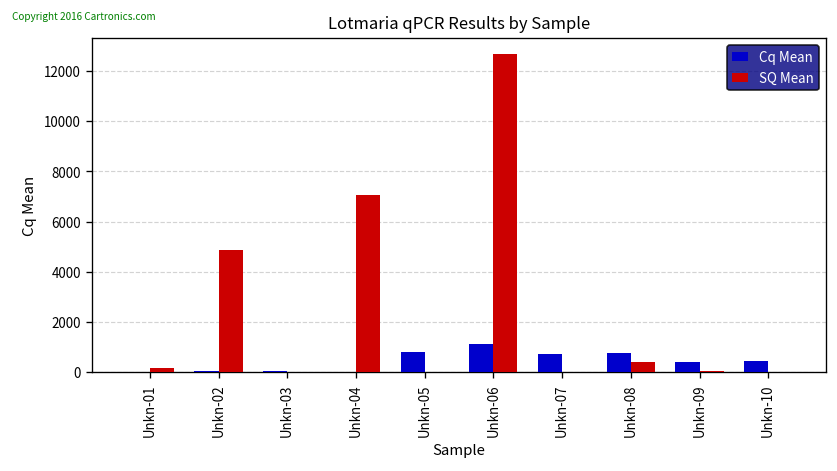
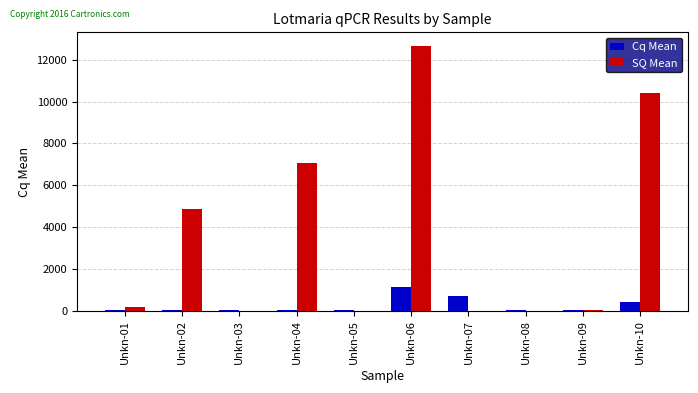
  {
    "Cq Mean": {
-     "Unkn-05": 800,
+     "Unkn-05": 0,
      "Unkn-06": 1100,
      "Unkn-07": 700,
-     "Unkn-08": 700,
-     "Unkn-09": 400,
+     "Unkn-08": 0,
+     "Unkn-09": 0,
      "Unkn-10": 400
    },
    "SQ Mean": {
      "Unkn-01": 200,
      "Unkn-02": 4900,
      "Unkn-04": 7100,
      "Unkn-06": 12700,
-     "Unkn-08": 400,
-     "Unkn-10": 0
+     "Unkn-08": 0,
+     "Unkn-10": 10400
    }
  }
